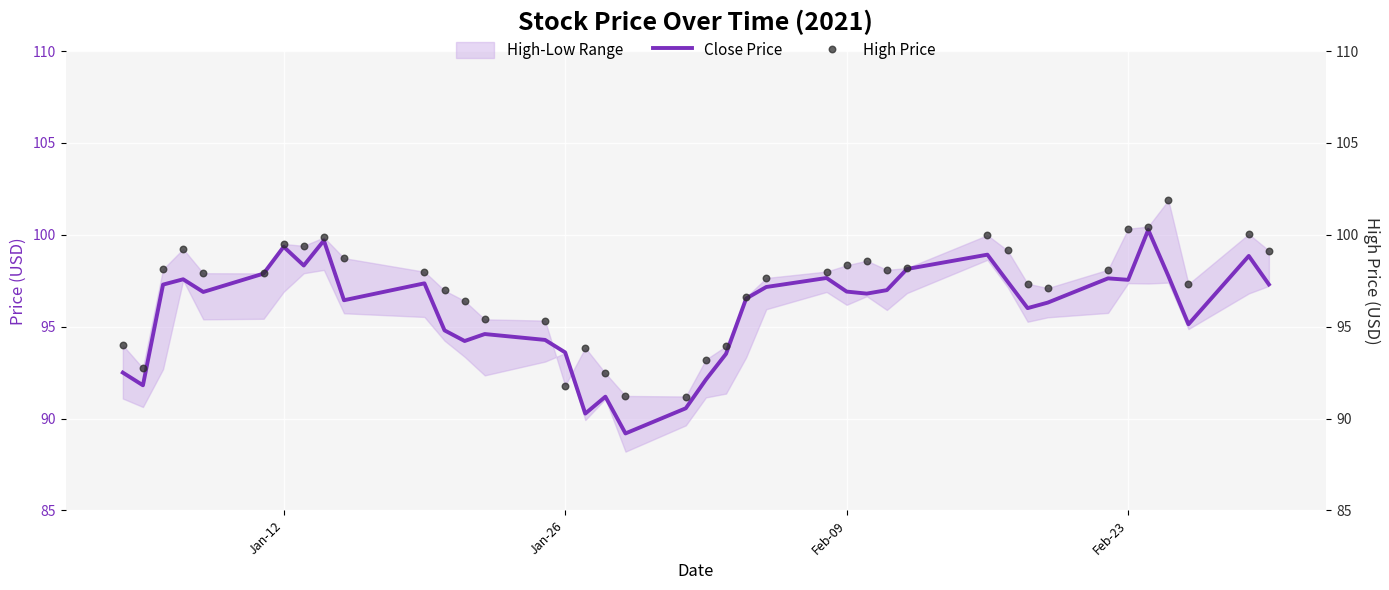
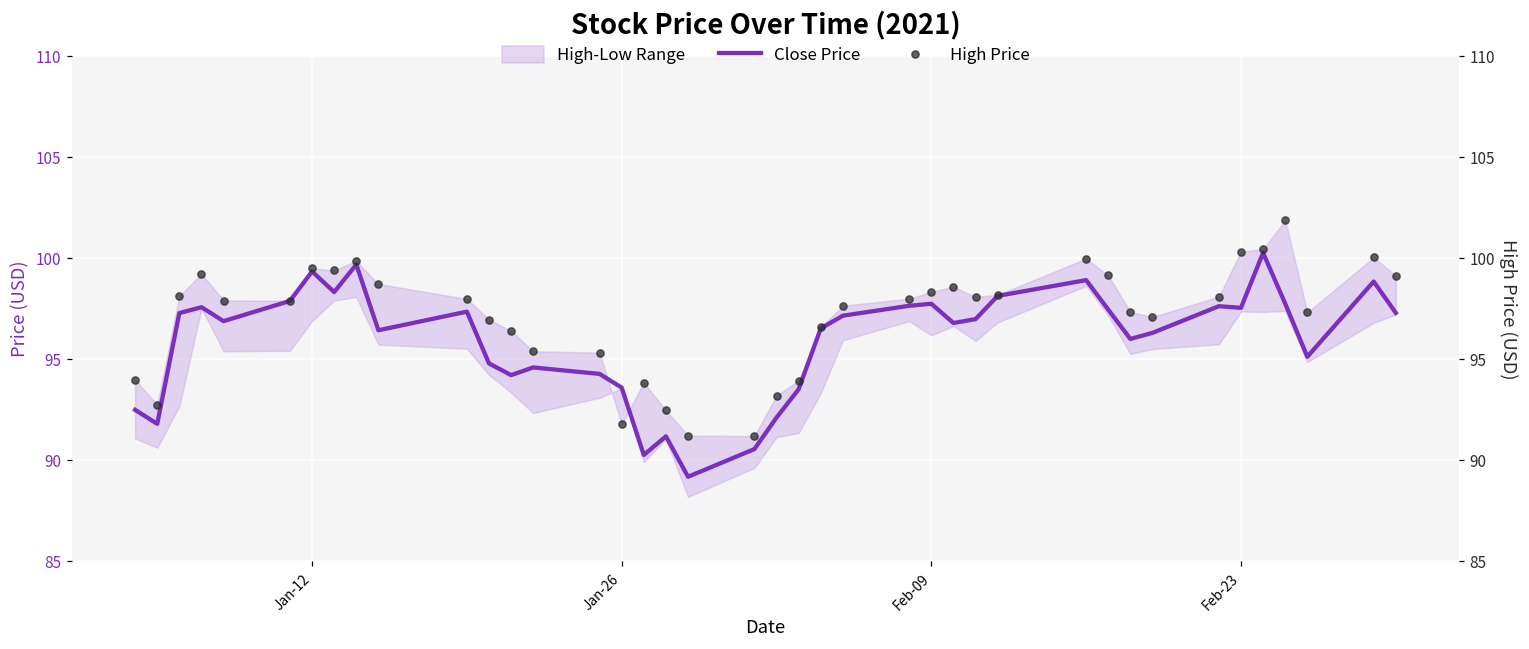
  {
    "Close Price": {
      "Jan-12": 99.3,
-     "Feb-09": 96.9,
+     "Feb-09": 97.8,
      "Feb-23": 97.6
    }
  }
